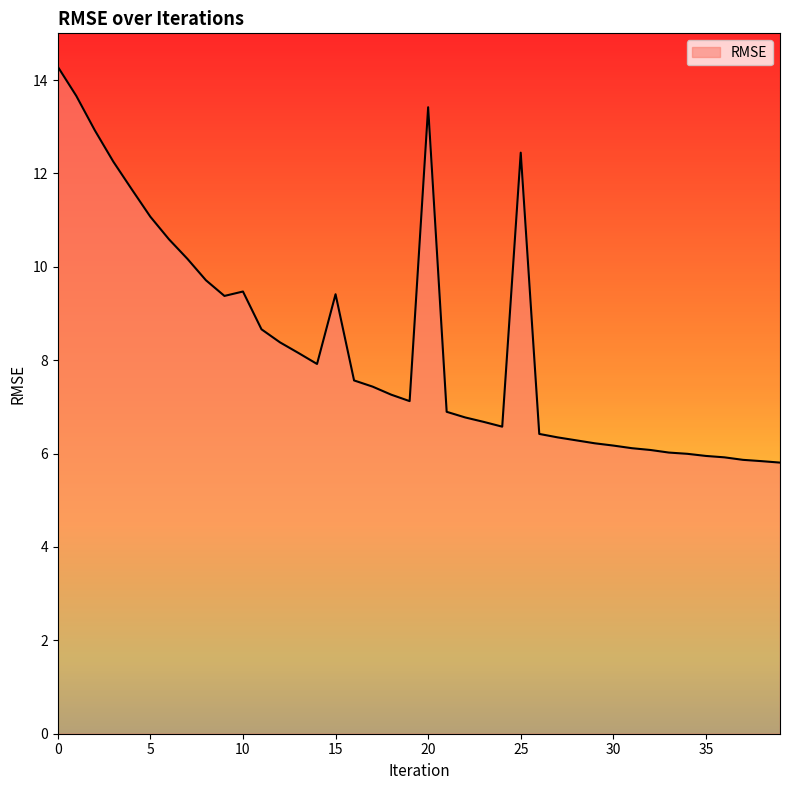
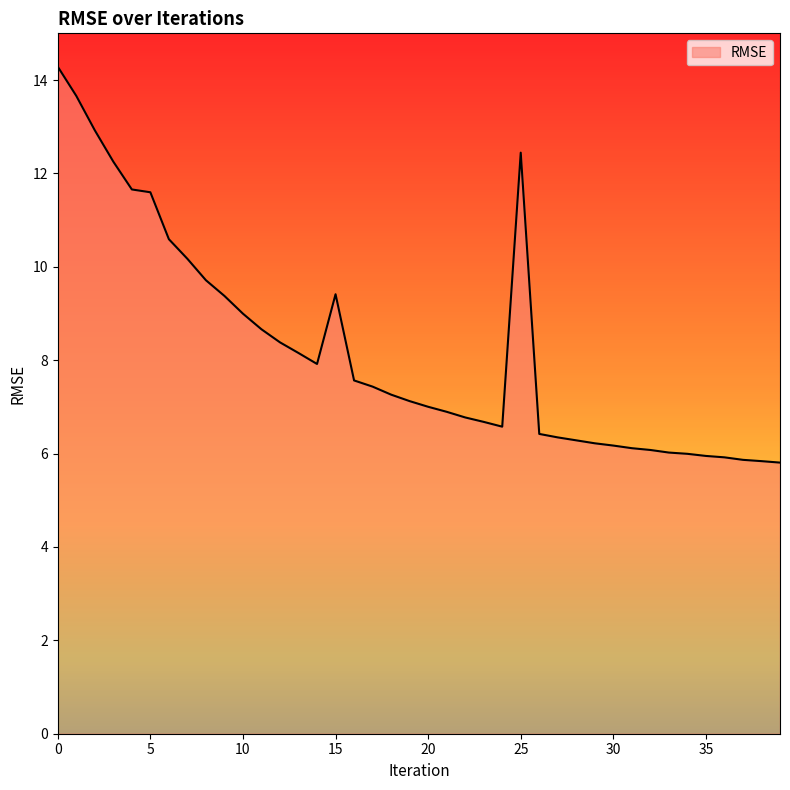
  {
    "0": 14.3,
-   "5": 11.1,
-   "10": 9.5,
+   "5": 11.6,
+   "10": 9.0,
    "15": 9.4,
-   "20": 13.4,
+   "20": 7.0,
    "25": 12.4,
    "30": 6.2,
    "35": 5.9
  }
